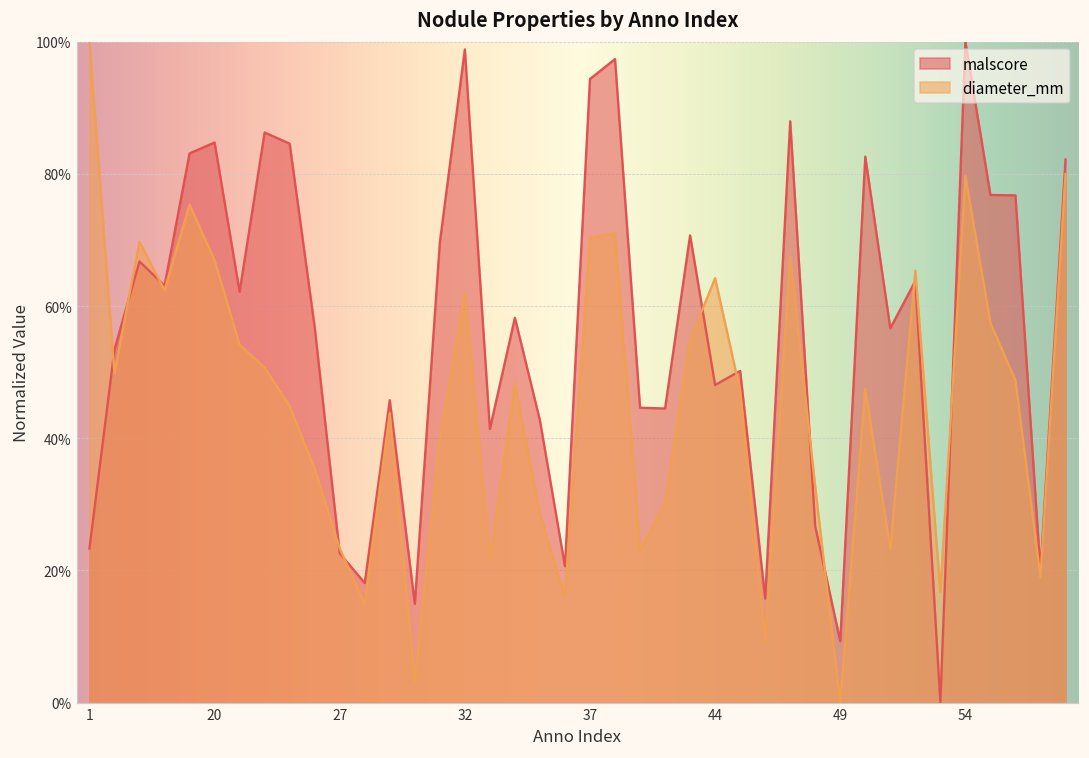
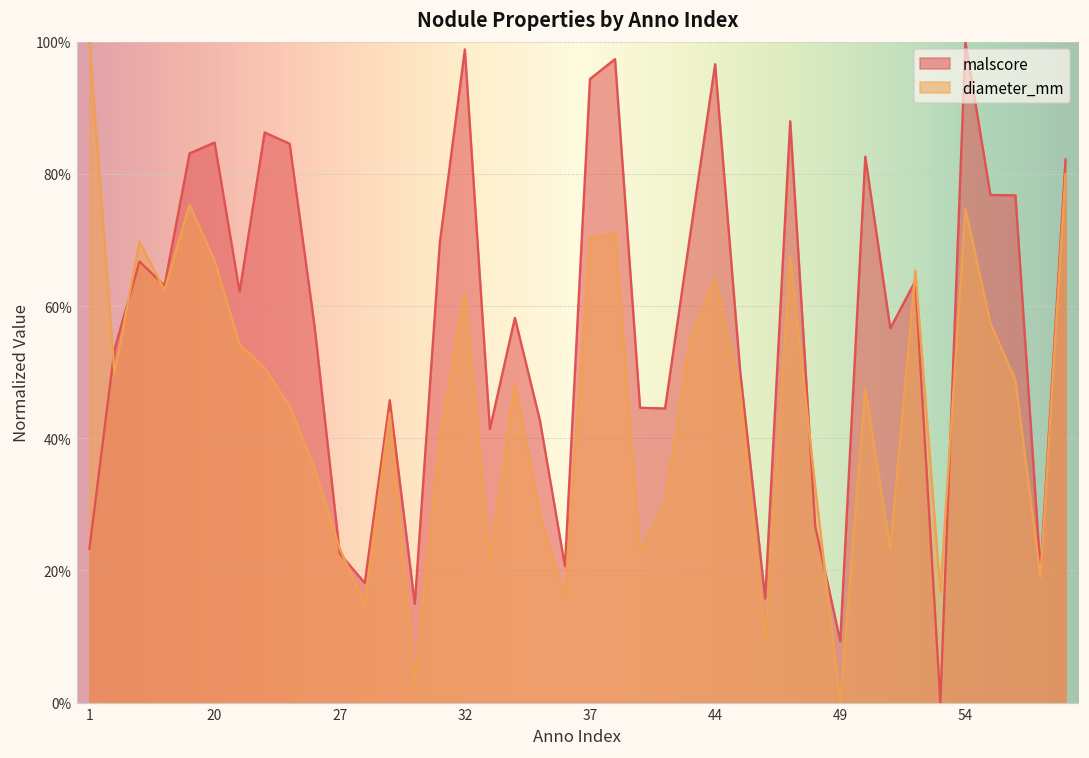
  {
    "malscore": {
      "20": "85%",
-     "44": "48%",
+     "44": "97%",
      "49": "9%",
      "54": "100%"
    },
    "diameter_mm": {
      "20": "67%",
      "44": "64%",
      "49": "0%",
-     "54": "80%"
+     "54": "75%"
    }
  }
